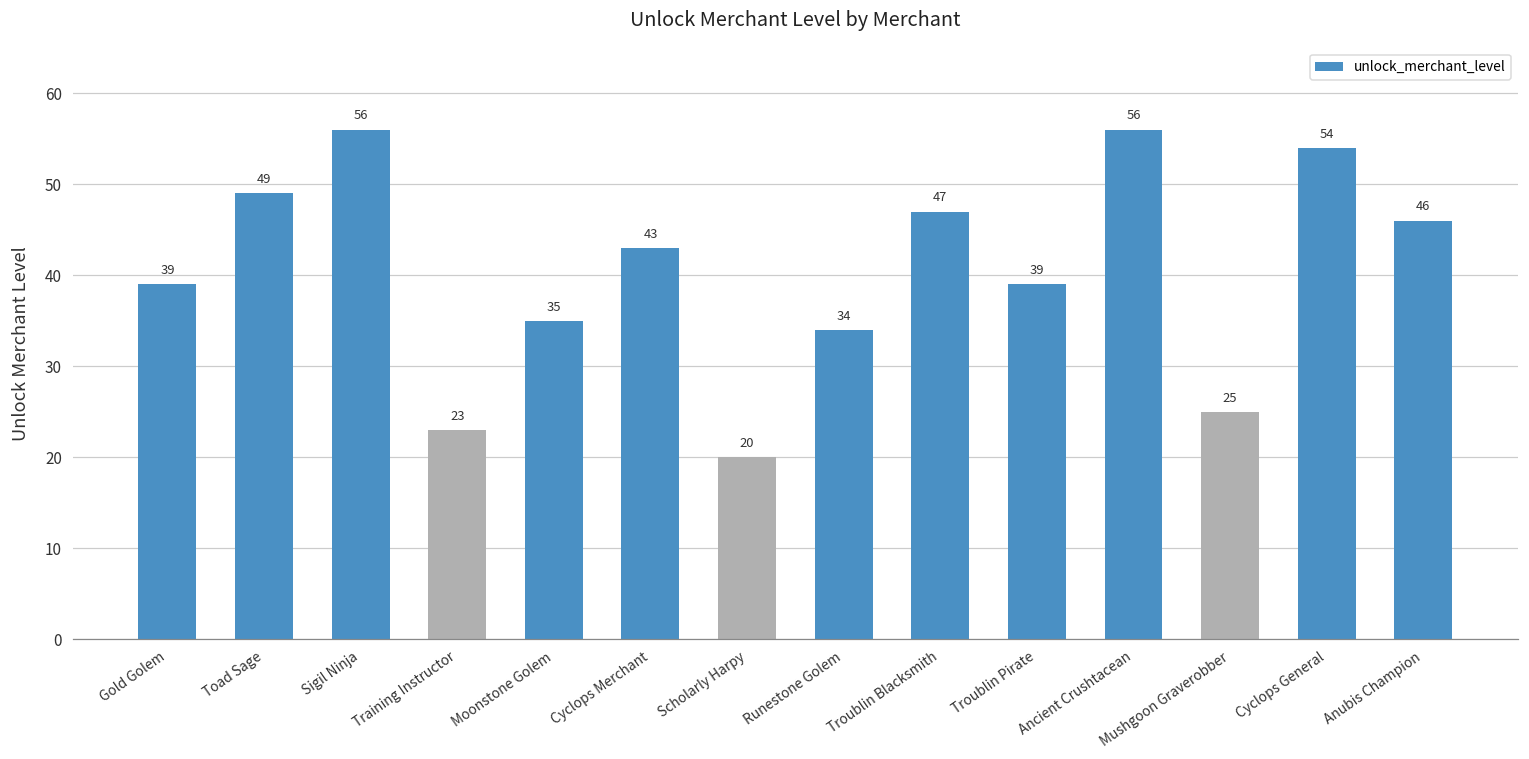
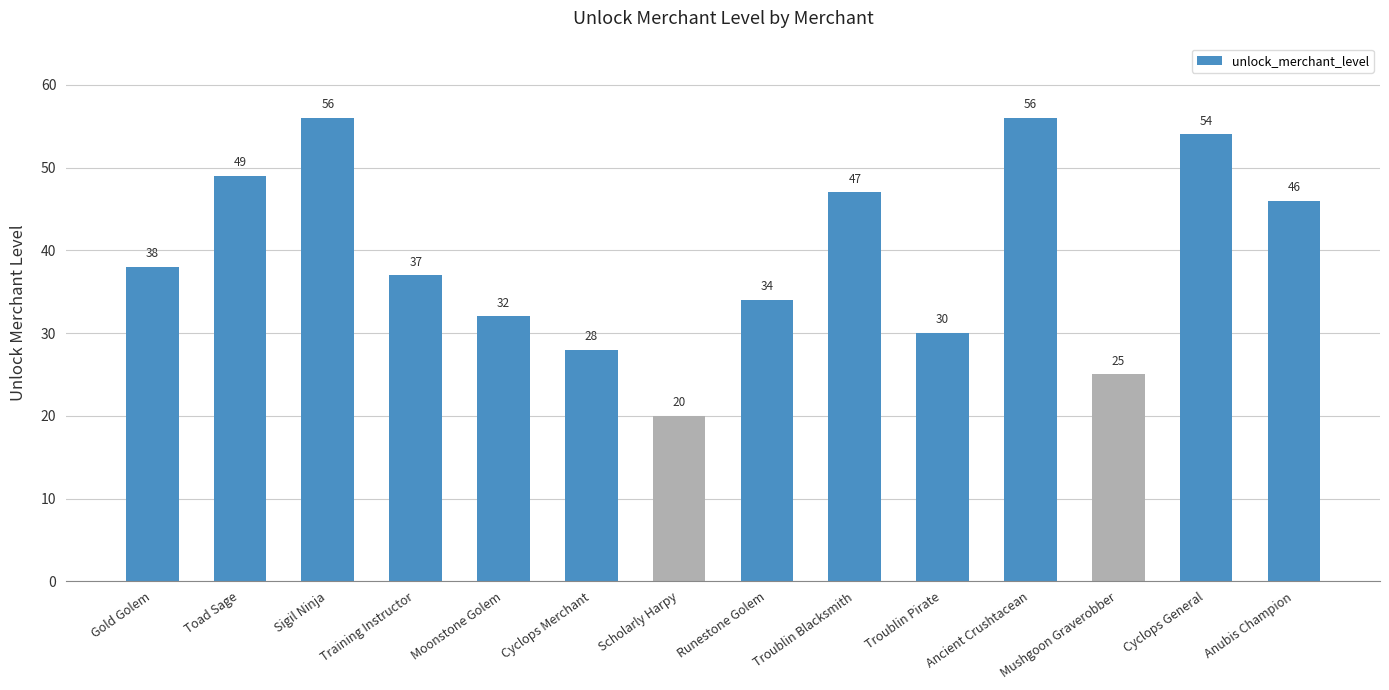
  {
-   "Gold Golem": 39,
+   "Gold Golem": 38,
    "Toad Sage": 49,
    "Sigil Ninja": 56,
-   "Training Instructor": 23,
-   "Moonstone Golem": 35,
-   "Cyclops Merchant": 43,
+   "Training Instructor": 37,
+   "Moonstone Golem": 32,
+   "Cyclops Merchant": 28,
    "Scholarly Harpy": 20,
    "Runestone Golem": 34,
    "Troublin Blacksmith": 47,
-   "Troublin Pirate": 39,
+   "Troublin Pirate": 30,
    "Ancient Crushtacean": 56,
    "Mushgoon Graverobber": 25,
    "Cyclops General": 54,
    "Anubis Champion": 46
  }
